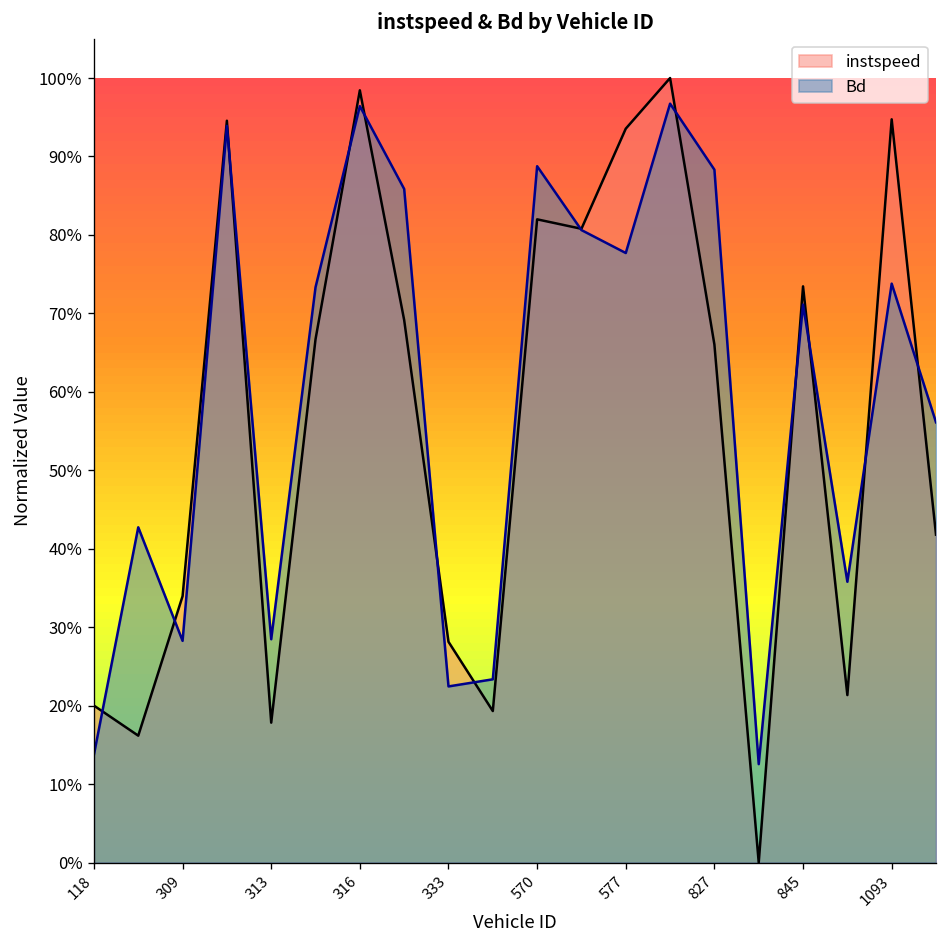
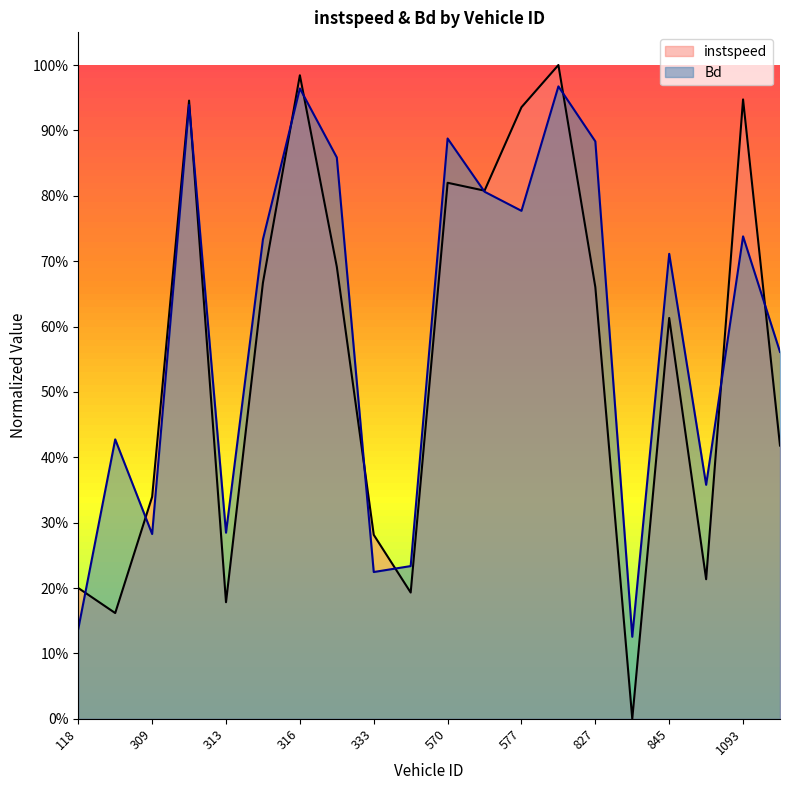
  {
    "instspeed": {
      "118": "20%",
      "309": "34%",
      "313": "18%",
      "316": "98%",
      "333": "28%",
      "570": "82%",
      "577": "94%",
      "827": "66%",
-     "845": "73%",
+     "845": "61%",
      "1093": "95%"
    },
    "Bd": {
      "118": "14%",
      "309": "28%",
      "313": "28%",
      "316": "96%",
      "333": "22%",
      "570": "89%",
      "577": "78%",
      "827": "88%",
      "845": "71%",
      "1093": "74%"
    }
  }
